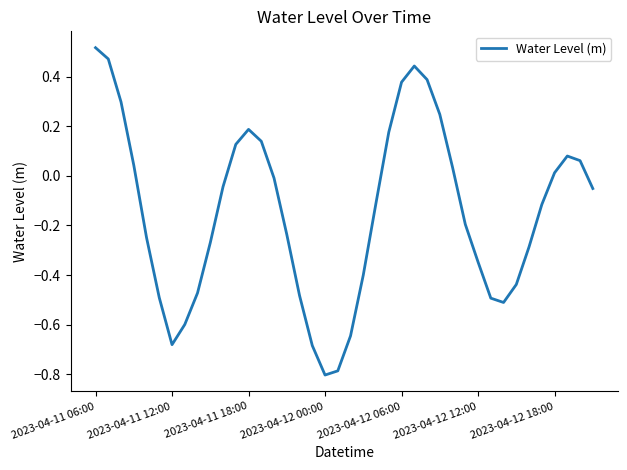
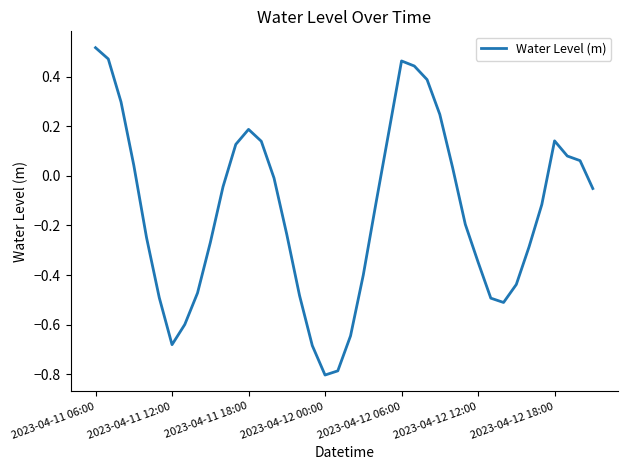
  {
    "2023-04-11 06:00": 0.52,
    "2023-04-11 12:00": -0.68,
    "2023-04-11 18:00": 0.19,
    "2023-04-12 00:00": -0.80,
-   "2023-04-12 06:00": 0.38,
+   "2023-04-12 06:00": 0.46,
    "2023-04-12 12:00": -0.35,
-   "2023-04-12 18:00": 0.01
+   "2023-04-12 18:00": 0.14
  }
